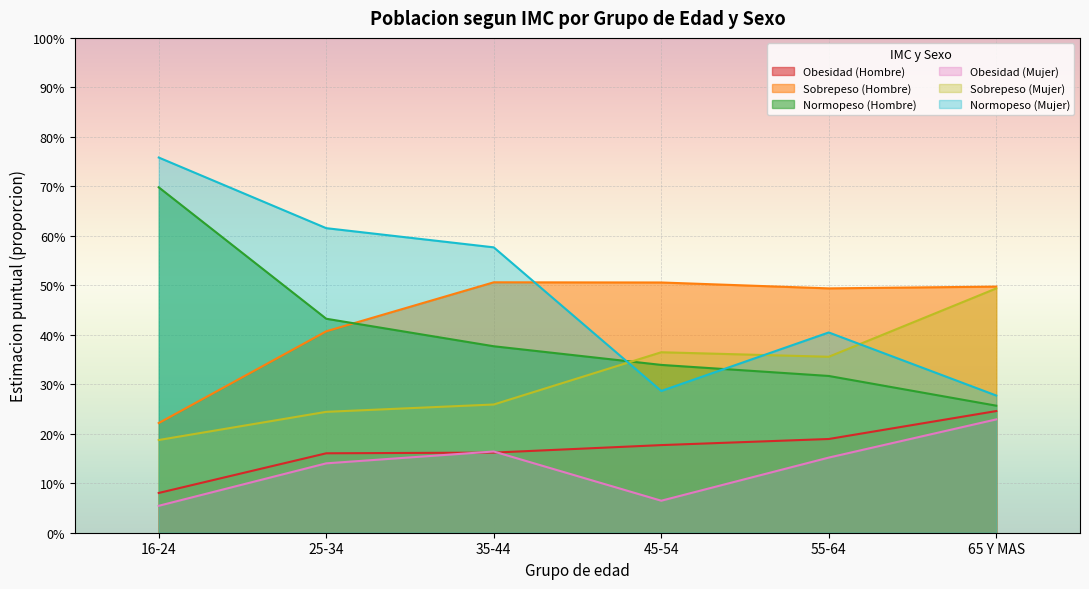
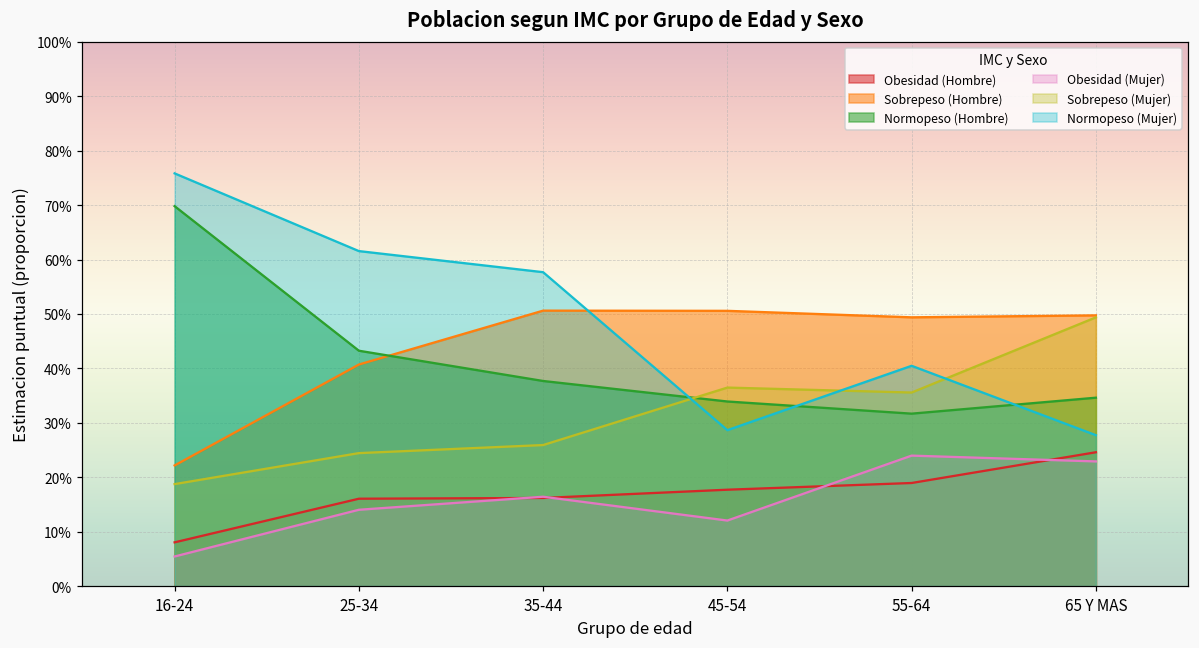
  {
    "Obesidad (Hombre)": {
      "16-24": "8%",
      "25-34": "16%",
      "45-54": "18%",
      "55-64": "19%",
      "65 Y MAS": "25%"
    },
    "Sobrepeso (Hombre)": {
      "16-24": "22%",
      "25-34": "41%",
      "35-44": "51%",
      "45-54": "51%",
      "55-64": "49%"
    },
    "Normopeso (Hombre)": {
      "16-24": "70%",
      "25-34": "43%",
      "35-44": "38%",
      "45-54": "34%",
      "55-64": "32%",
-     "65 Y MAS": "26%"
+     "65 Y MAS": "35%"
    },
    "Obesidad (Mujer)": {
      "16-24": "5%",
      "25-34": "14%",
-     "45-54": "6%",
-     "55-64": "15%",
+     "45-54": "12%",
+     "55-64": "24%",
      "65 Y MAS": "23%"
    },
    "Sobrepeso (Mujer)": {
      "16-24": "19%",
      "25-34": "24%",
      "35-44": "26%",
      "45-54": "36%",
      "55-64": "36%"
    },
    "Normopeso (Mujer)": {
      "16-24": "76%",
      "25-34": "62%",
      "35-44": "58%",
      "45-54": "29%",
      "55-64": "40%",
      "65 Y MAS": "28%"
    }
  }
